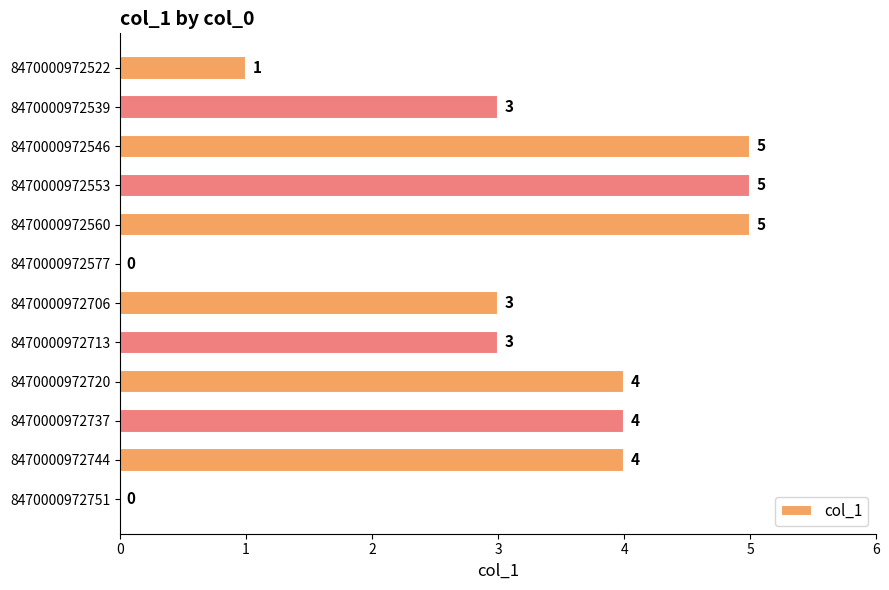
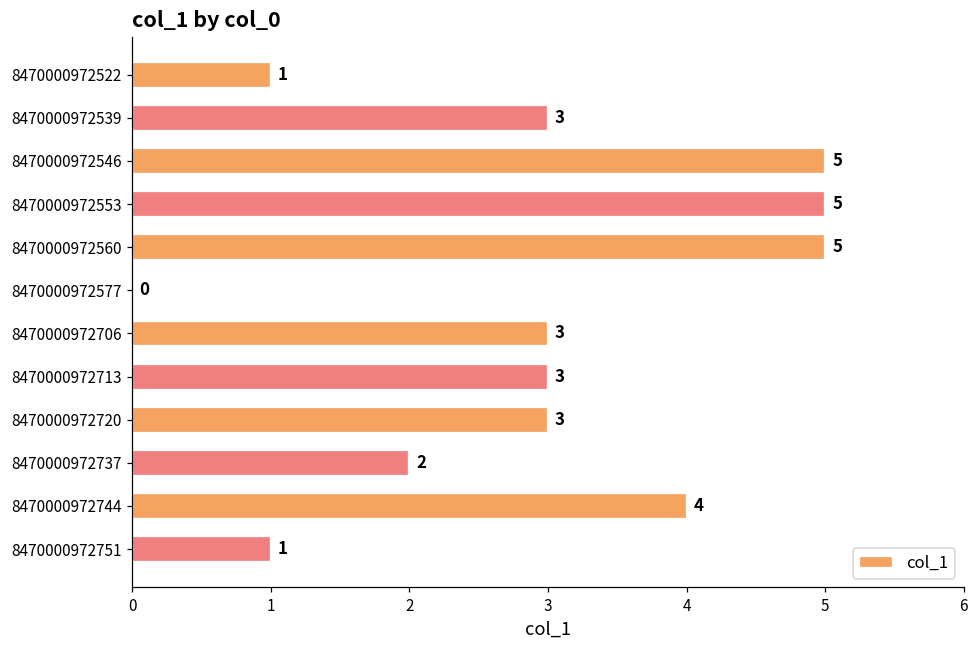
  {
    "8470000972522": 1,
    "8470000972539": 3,
    "8470000972546": 5,
    "8470000972553": 5,
    "8470000972560": 5,
    "8470000972577": 0,
    "8470000972706": 3,
    "8470000972713": 3,
-   "8470000972720": 4,
-   "8470000972737": 4,
+   "8470000972720": 3,
+   "8470000972737": 2,
    "8470000972744": 4,
-   "8470000972751": 0
+   "8470000972751": 1
  }
